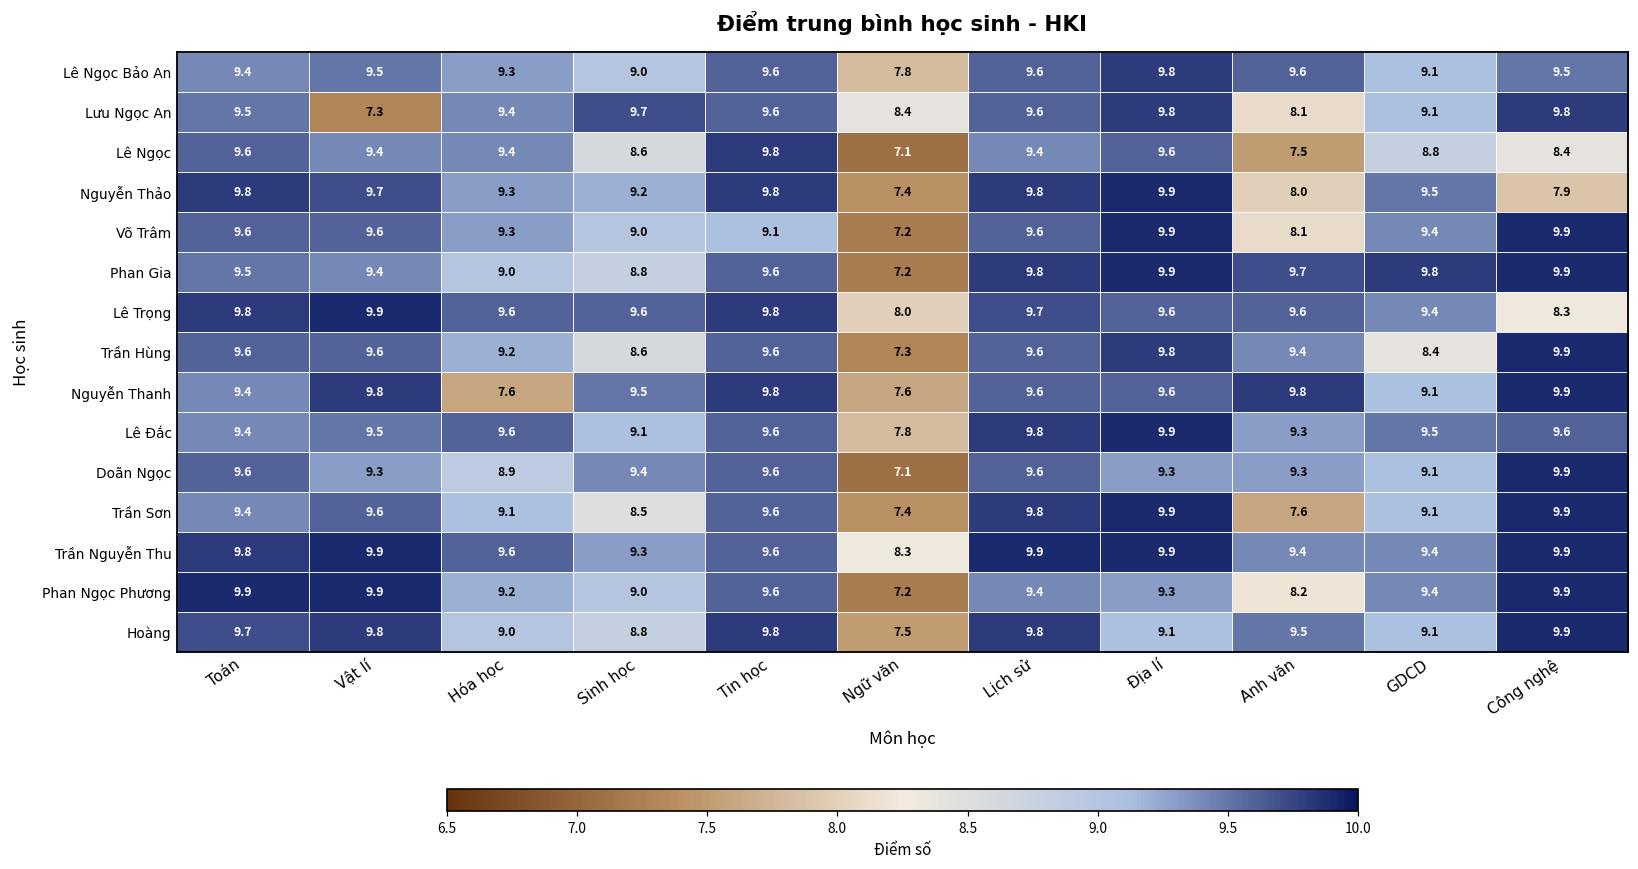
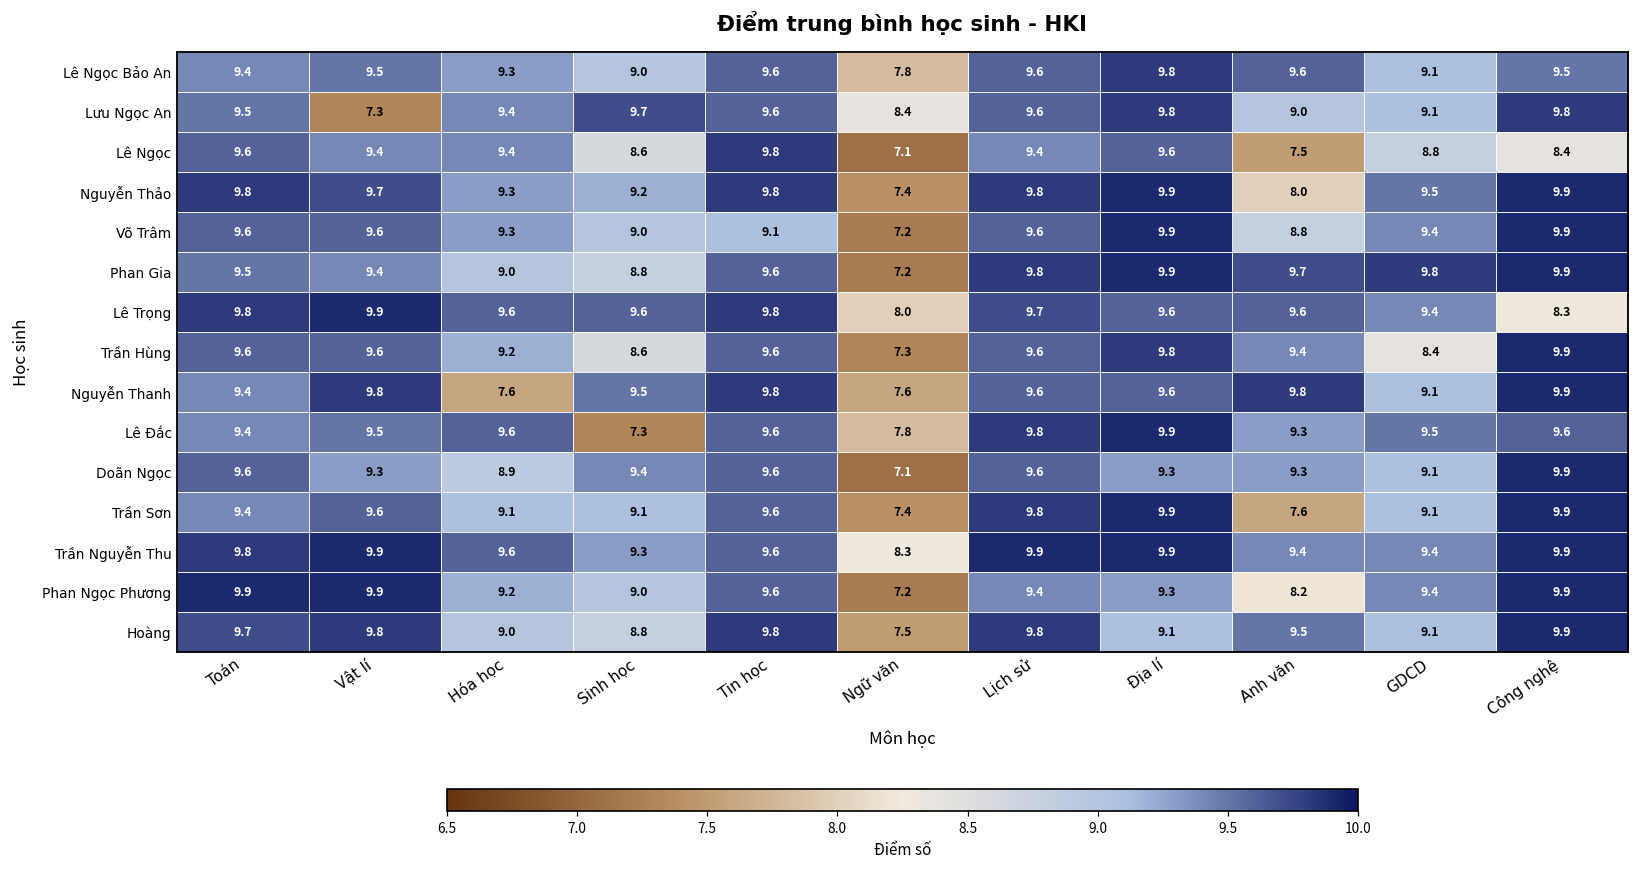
  {
    "Lê Ngọc Bảo An": {
      "Toán": 9.4,
      "Vật lí": 9.5,
      "Hóa học": 9.3,
      "Sinh học": 9.0,
      "Tin học": 9.6,
      "Ngữ văn": 7.8,
      "Lịch sử": 9.6,
      "Địa lí": 9.8,
      "Anh văn": 9.6,
      "GDCD": 9.1,
      "Công nghệ": 9.5
    },
    "Lưu Ngọc An": {
      "Toán": 9.5,
      "Vật lí": 7.3,
      "Hóa học": 9.4,
      "Sinh học": 9.7,
      "Tin học": 9.6,
      "Ngữ văn": 8.4,
      "Lịch sử": 9.6,
      "Địa lí": 9.8,
-     "Anh văn": 8.1,
+     "Anh văn": 9.0,
      "GDCD": 9.1,
      "Công nghệ": 9.8
    },
    "Lê Ngọc": {
      "Toán": 9.6,
      "Vật lí": 9.4,
      "Hóa học": 9.4,
      "Sinh học": 8.6,
      "Tin học": 9.8,
      "Ngữ văn": 7.1,
      "Lịch sử": 9.4,
      "Địa lí": 9.6,
      "Anh văn": 7.5,
      "GDCD": 8.8,
      "Công nghệ": 8.4
    },
    "Nguyễn Thảo": {
      "Toán": 9.8,
      "Vật lí": 9.7,
      "Hóa học": 9.3,
      "Sinh học": 9.2,
      "Tin học": 9.8,
      "Ngữ văn": 7.4,
      "Lịch sử": 9.8,
      "Địa lí": 9.9,
      "Anh văn": 8.0,
      "GDCD": 9.5,
-     "Công nghệ": 7.9
+     "Công nghệ": 9.9
    },
    "Võ Trâm": {
      "Toán": 9.6,
      "Vật lí": 9.6,
      "Hóa học": 9.3,
      "Sinh học": 9.0,
      "Tin học": 9.1,
      "Ngữ văn": 7.2,
      "Lịch sử": 9.6,
      "Địa lí": 9.9,
-     "Anh văn": 8.1,
+     "Anh văn": 8.8,
      "GDCD": 9.4,
      "Công nghệ": 9.9
    },
    "Phan Gia": {
      "Toán": 9.5,
      "Vật lí": 9.4,
      "Hóa học": 9.0,
      "Sinh học": 8.8,
      "Tin học": 9.6,
      "Ngữ văn": 7.2,
      "Lịch sử": 9.8,
      "Địa lí": 9.9,
      "Anh văn": 9.7,
      "GDCD": 9.8,
      "Công nghệ": 9.9
    },
    "Lê Trọng": {
      "Toán": 9.8,
      "Vật lí": 9.9,
      "Hóa học": 9.6,
      "Sinh học": 9.6,
      "Tin học": 9.8,
      "Ngữ văn": 8.0,
      "Lịch sử": 9.7,
      "Địa lí": 9.6,
      "Anh văn": 9.6,
      "GDCD": 9.4,
      "Công nghệ": 8.3
    },
    "Trần Hùng": {
      "Toán": 9.6,
      "Vật lí": 9.6,
      "Hóa học": 9.2,
      "Sinh học": 8.6,
      "Tin học": 9.6,
      "Ngữ văn": 7.3,
      "Lịch sử": 9.6,
      "Địa lí": 9.8,
      "Anh văn": 9.4,
      "GDCD": 8.4,
      "Công nghệ": 9.9
    },
    "Nguyễn Thanh": {
      "Toán": 9.4,
      "Vật lí": 9.8,
      "Hóa học": 7.6,
      "Sinh học": 9.5,
      "Tin học": 9.8,
      "Ngữ văn": 7.6,
      "Lịch sử": 9.6,
      "Địa lí": 9.6,
      "Anh văn": 9.8,
      "GDCD": 9.1,
      "Công nghệ": 9.9
    },
    "Lê Đắc": {
      "Toán": 9.4,
      "Vật lí": 9.5,
      "Hóa học": 9.6,
-     "Sinh học": 9.1,
+     "Sinh học": 7.3,
      "Tin học": 9.6,
      "Ngữ văn": 7.8,
      "Lịch sử": 9.8,
      "Địa lí": 9.9,
      "Anh văn": 9.3,
      "GDCD": 9.5,
      "Công nghệ": 9.6
    },
    "Doãn Ngọc": {
      "Toán": 9.6,
      "Vật lí": 9.3,
      "Hóa học": 8.9,
      "Sinh học": 9.4,
      "Tin học": 9.6,
      "Ngữ văn": 7.1,
      "Lịch sử": 9.6,
      "Địa lí": 9.3,
      "Anh văn": 9.3,
      "GDCD": 9.1,
      "Công nghệ": 9.9
    },
    "Trần Sơn": {
      "Toán": 9.4,
      "Vật lí": 9.6,
      "Hóa học": 9.1,
-     "Sinh học": 8.5,
+     "Sinh học": 9.1,
      "Tin học": 9.6,
      "Ngữ văn": 7.4,
      "Lịch sử": 9.8,
      "Địa lí": 9.9,
      "Anh văn": 7.6,
      "GDCD": 9.1,
      "Công nghệ": 9.9
    },
    "Trần Nguyễn Thu": {
      "Toán": 9.8,
      "Vật lí": 9.9,
      "Hóa học": 9.6,
      "Sinh học": 9.3,
      "Tin học": 9.6,
      "Ngữ văn": 8.3,
      "Lịch sử": 9.9,
      "Địa lí": 9.9,
      "Anh văn": 9.4,
      "GDCD": 9.4,
      "Công nghệ": 9.9
    },
    "Phan Ngọc Phương": {
      "Toán": 9.9,
      "Vật lí": 9.9,
      "Hóa học": 9.2,
      "Sinh học": 9.0,
      "Tin học": 9.6,
      "Ngữ văn": 7.2,
      "Lịch sử": 9.4,
      "Địa lí": 9.3,
      "Anh văn": 8.2,
      "GDCD": 9.4,
      "Công nghệ": 9.9
    },
    "Hoàng": {
      "Toán": 9.7,
      "Vật lí": 9.8,
      "Hóa học": 9.0,
      "Sinh học": 8.8,
      "Tin học": 9.8,
      "Ngữ văn": 7.5,
      "Lịch sử": 9.8,
      "Địa lí": 9.1,
      "Anh văn": 9.5,
      "GDCD": 9.1,
      "Công nghệ": 9.9
    }
  }
